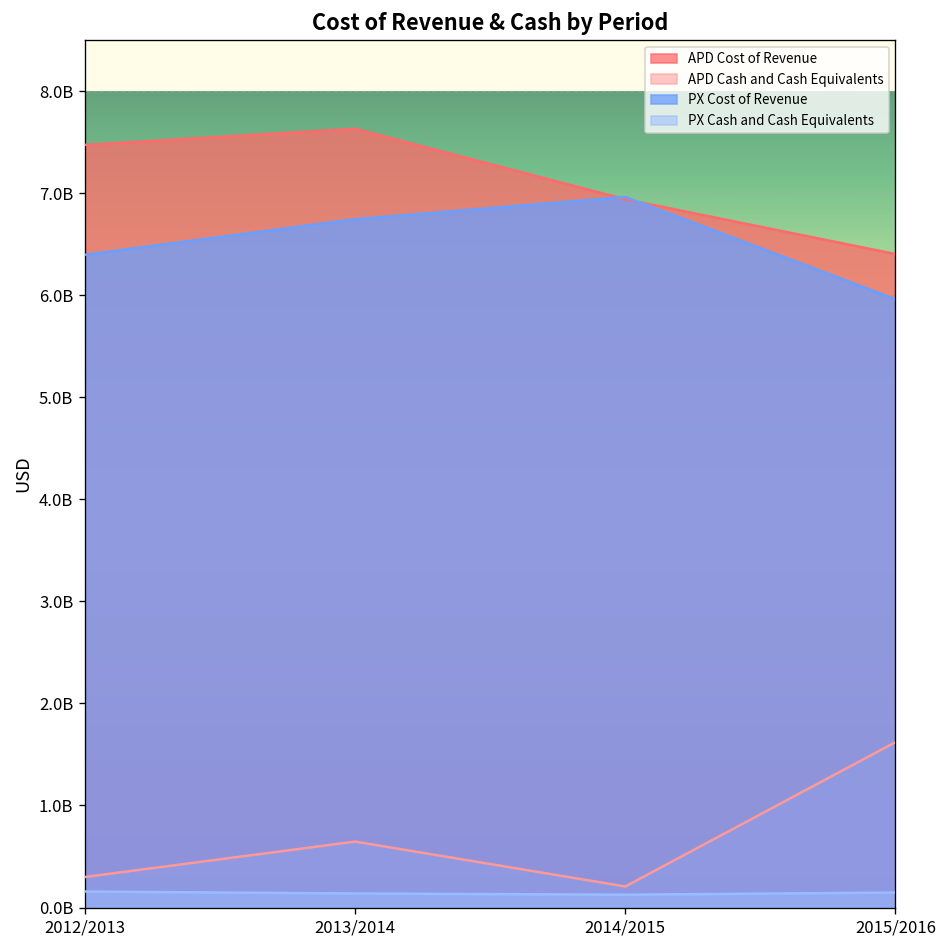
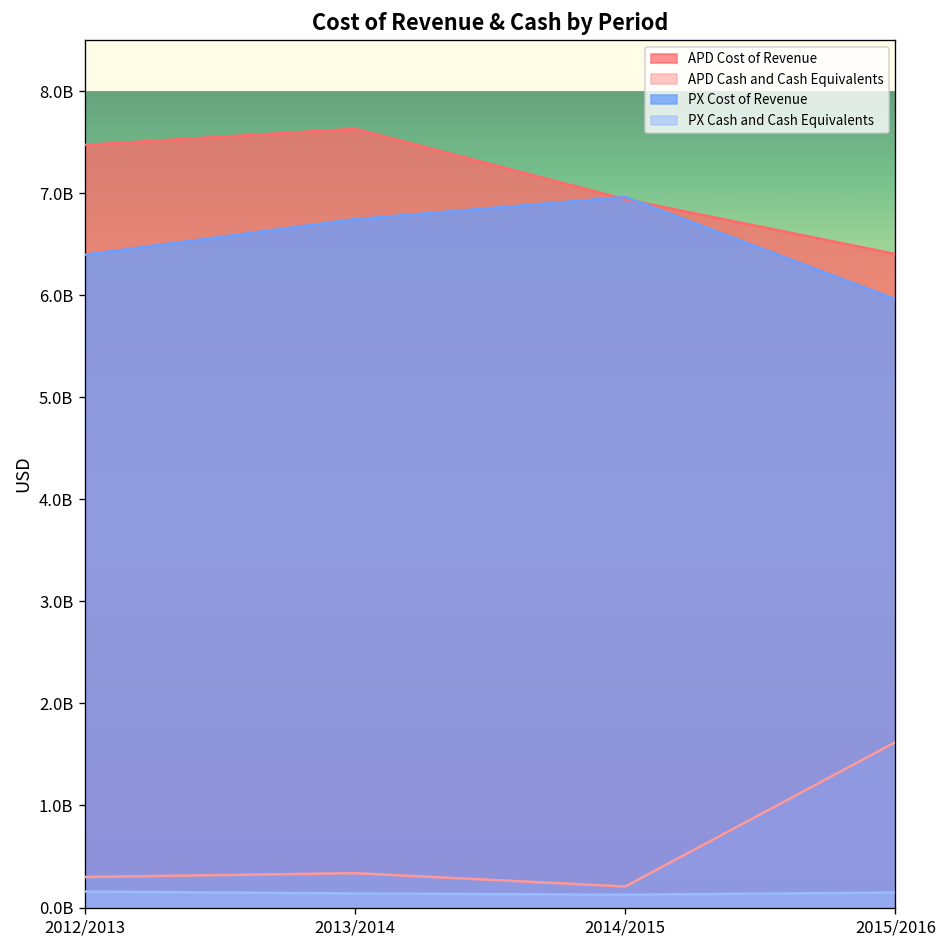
  {
    "APD Cost of Revenue": {
      "2012/2013": 7500000000,
      "2013/2014": 7600000000,
      "2015/2016": 6400000000
    },
    "APD Cash and Cash Equivalents": {
      "2012/2013": 300000000,
-     "2013/2014": 600000000,
+     "2013/2014": 300000000,
      "2014/2015": 200000000,
      "2015/2016": 1600000000
    }
  }
